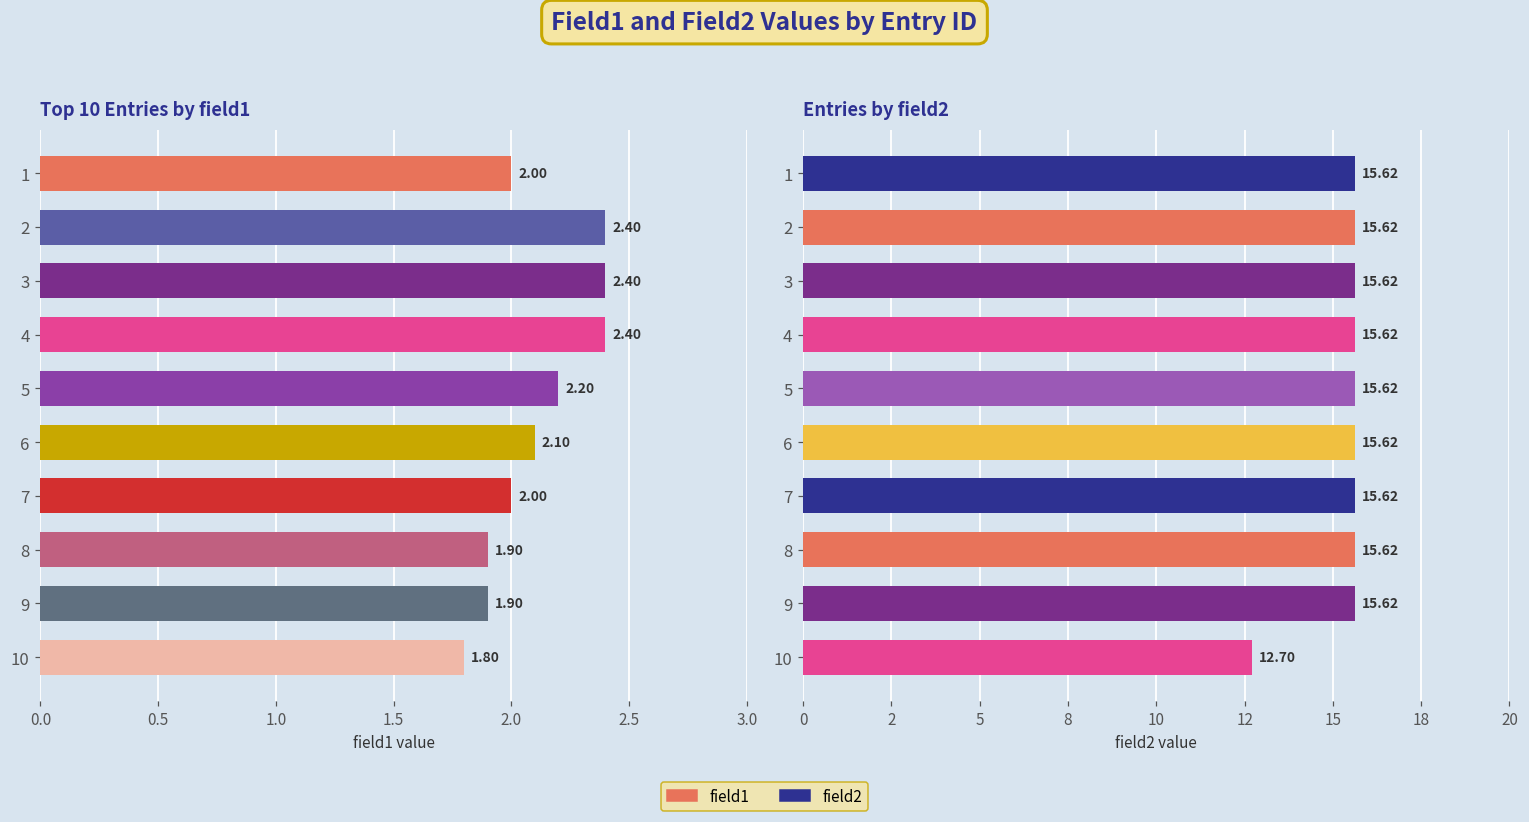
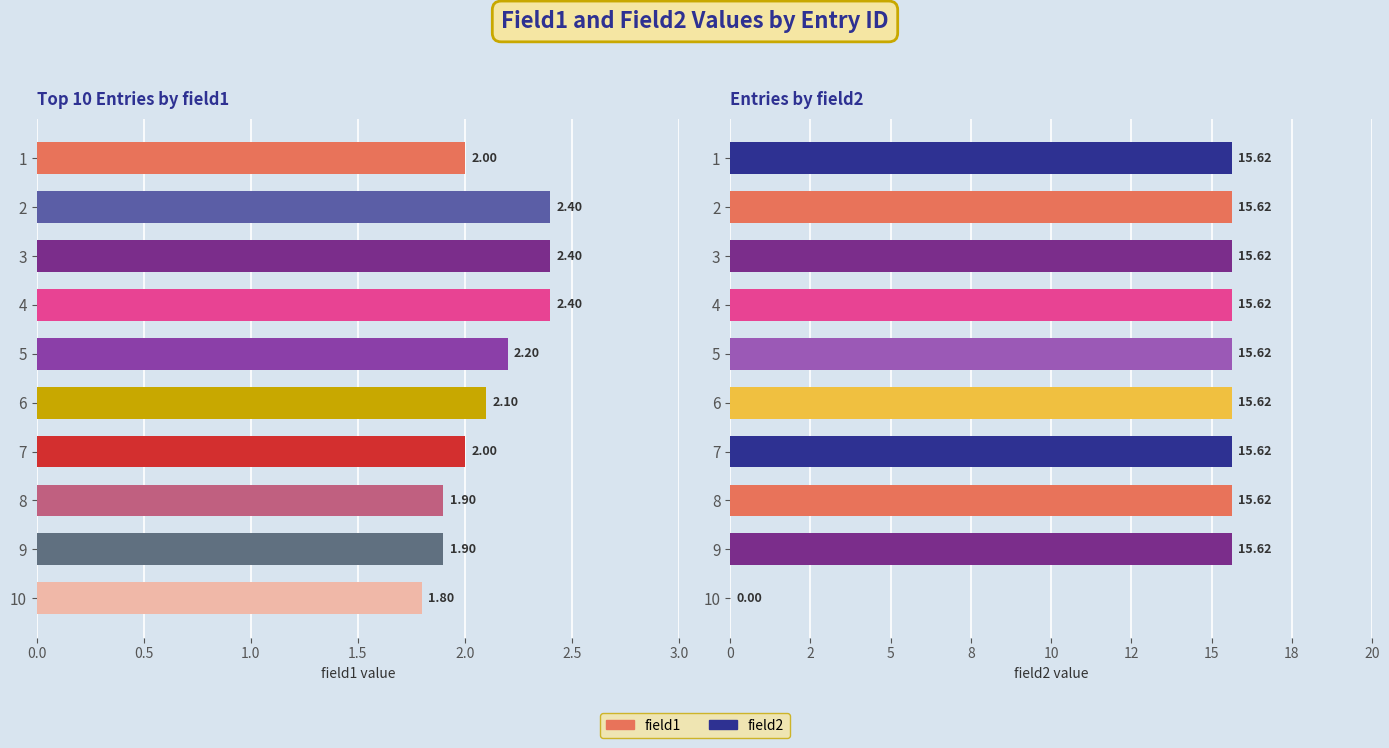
  {
    "Top 10 Entries by field1": {
      "1": 2.00,
      "2": 2.40,
      "3": 2.40,
      "4": 2.40,
      "5": 2.20,
      "6": 2.10,
      "7": 2.00,
      "8": 1.90,
      "9": 1.90,
      "10": 1.80
    },
    "Entries by field2": {
      "1": 15.62,
      "2": 15.62,
      "3": 15.62,
      "4": 15.62,
      "5": 15.62,
      "6": 15.62,
      "7": 15.62,
      "8": 15.62,
      "9": 15.62,
-     "10": 12.70
+     "10": 0.00
    }
  }
